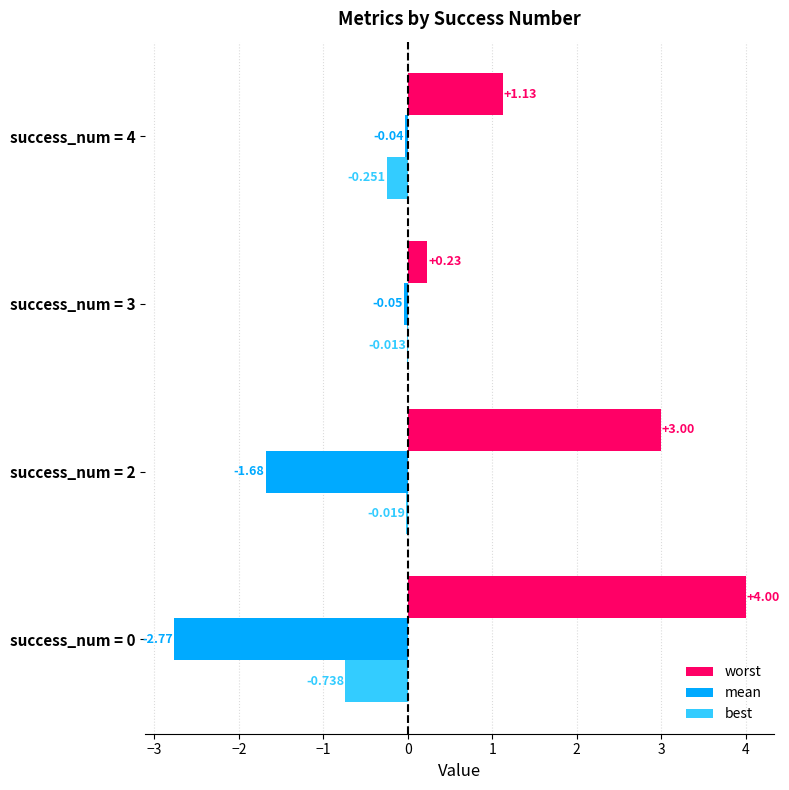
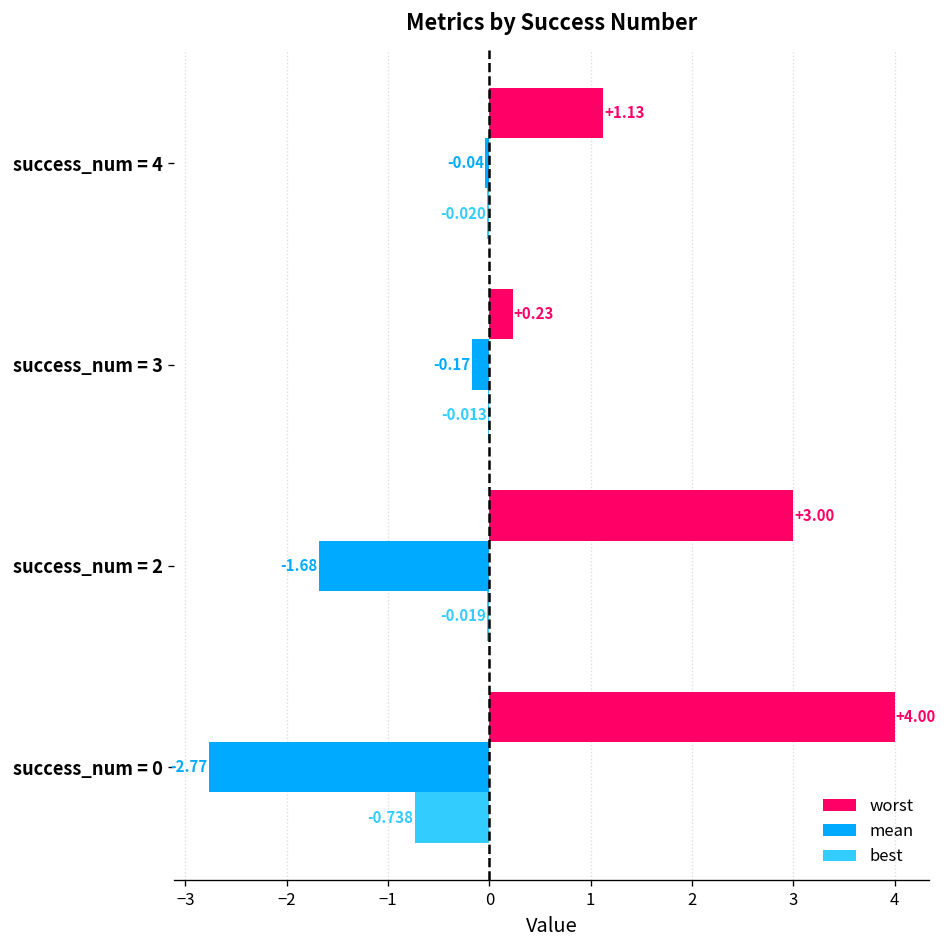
  {
    "worst": {
      "success_num = 4": "+1.13",
      "success_num = 3": "+0.23",
      "success_num = 2": "+3.00",
      "success_num = 0": "+4.00"
    },
    "mean": {
      "success_num = 4": "-0.04",
-     "success_num = 3": "-0.05",
+     "success_num = 3": "-0.17",
      "success_num = 2": "-1.68",
      "success_num = 0": "-2.77"
    },
    "best": {
-     "success_num = 4": "-0.251",
+     "success_num = 4": "-0.020",
      "success_num = 3": "-0.013",
      "success_num = 2": "-0.019",
      "success_num = 0": "-0.738"
    }
  }
